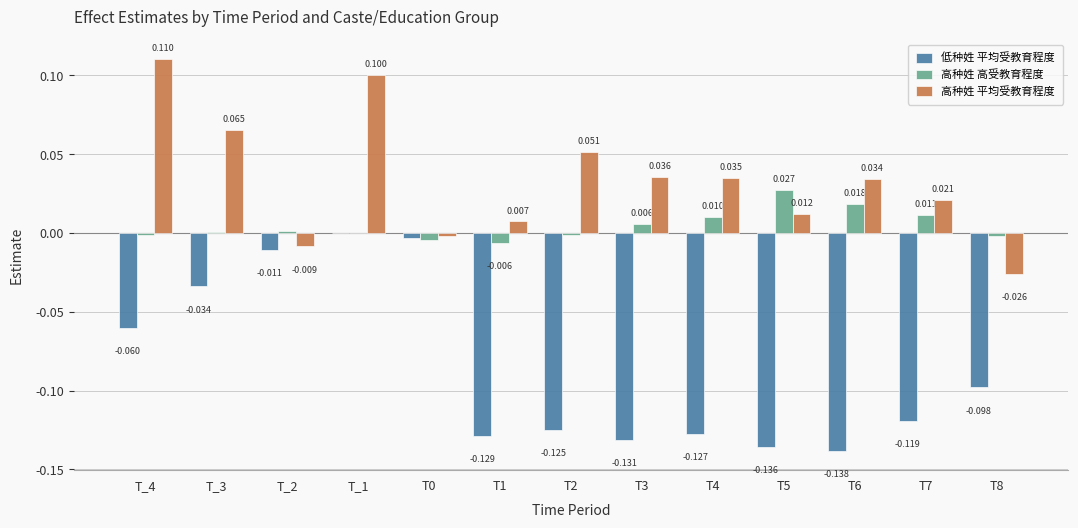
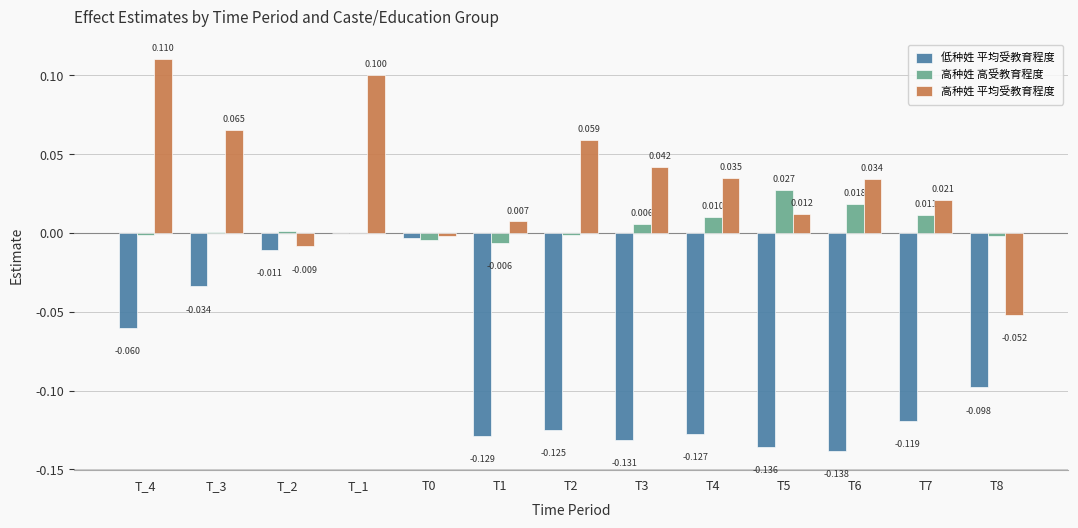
  {
    "高种姓 平均受教育程度": {
      "T_4": 0.110,
      "T_3": 0.065,
      "T_2": -0.009,
      "T_1": 0.100,
      "T1": 0.007,
-     "T2": 0.051,
-     "T3": 0.036,
+     "T2": 0.059,
+     "T3": 0.042,
      "T4": 0.035,
      "T5": 0.012,
      "T6": 0.034,
      "T7": 0.021,
-     "T8": -0.026
+     "T8": -0.052
    }
  }
